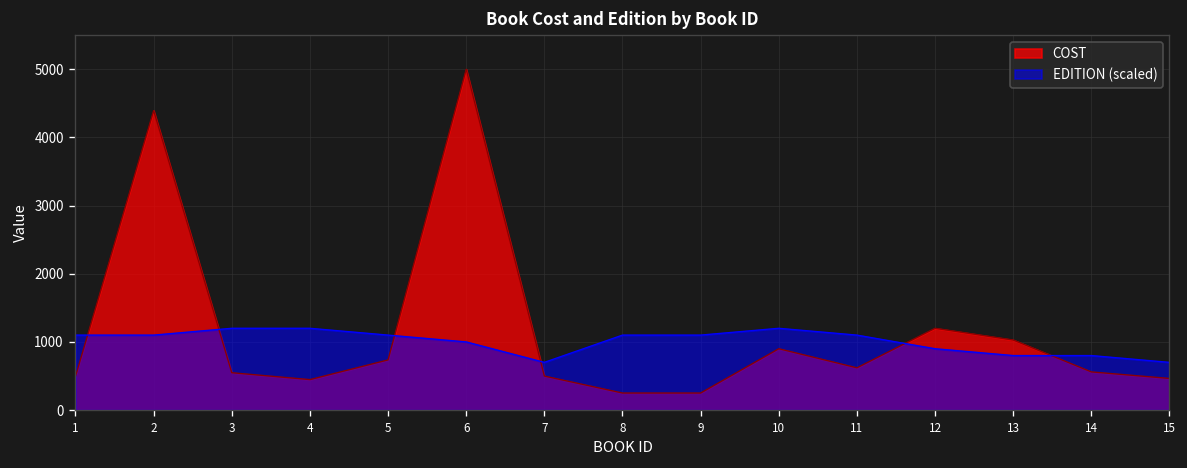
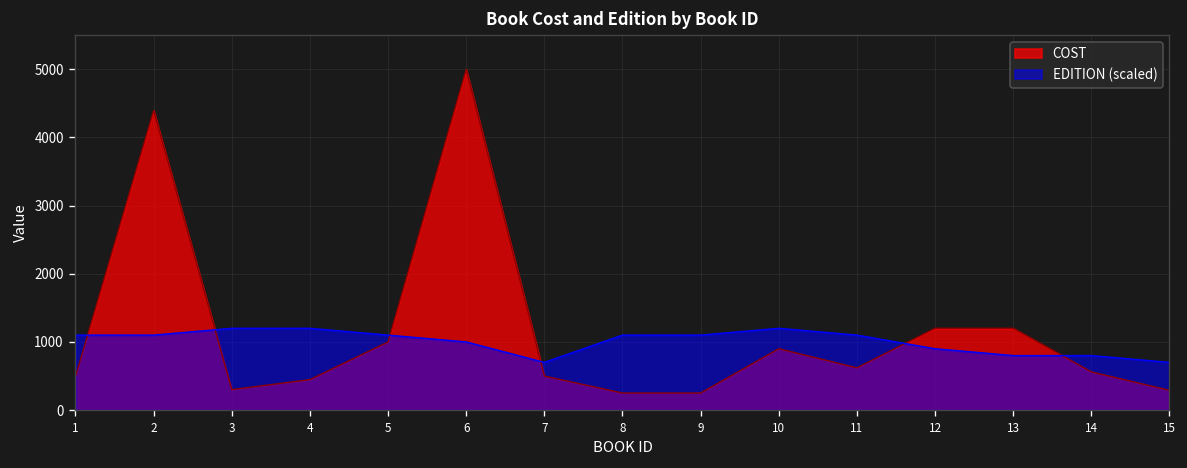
  {
    "COST": {
      "1": 500,
      "2": 4400,
-     "3": 500,
+     "3": 300,
      "4": 400,
-     "5": 700,
+     "5": 1000,
      "6": 5000,
      "7": 500,
      "8": 300,
      "9": 300,
      "10": 900,
      "11": 600,
      "12": 1200,
-     "13": 1000,
+     "13": 1200,
      "14": 600,
-     "15": 500
+     "15": 300
    },
    "EDITION (scaled)": {
      "1": 1100,
      "2": 1100,
      "3": 1200,
      "4": 1200,
      "5": 1100,
      "6": 1000,
      "7": 700,
      "8": 1100,
      "9": 1100,
      "10": 1200,
      "11": 1100,
      "12": 900,
      "13": 800,
      "14": 800,
      "15": 700
    }
  }
